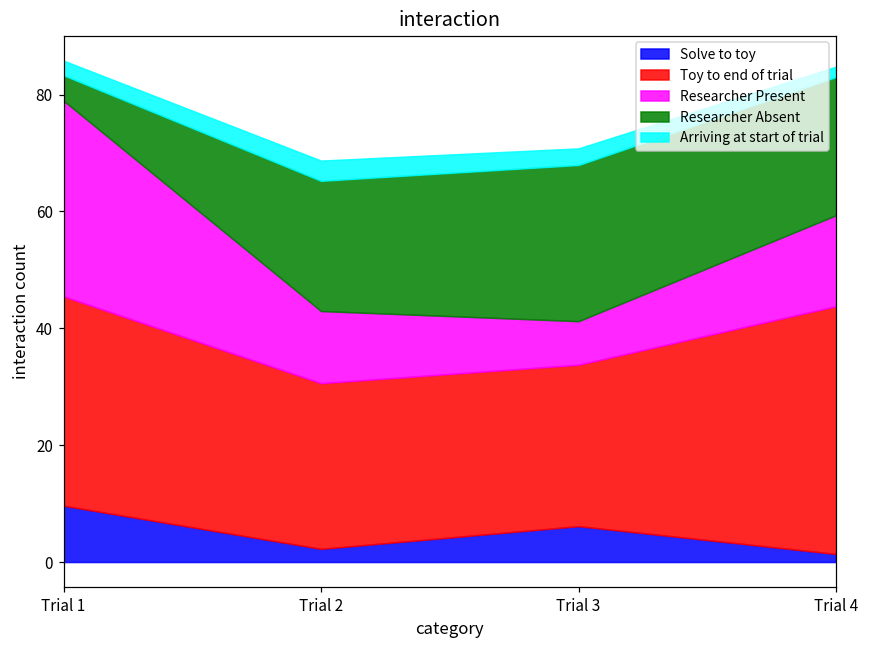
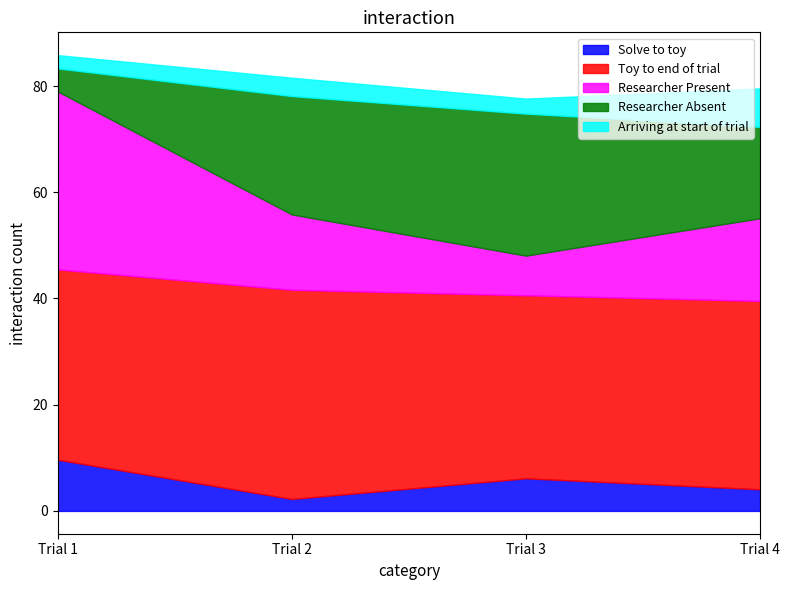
  {
    "Solve to toy": {
      "Trial 1": 10,
      "Trial 2": 2,
      "Trial 3": 6,
-     "Trial 4": 1
+     "Trial 4": 4
    },
    "Toy to end of trial": {
      "Trial 1": 36,
-     "Trial 2": 28,
-     "Trial 3": 28,
-     "Trial 4": 42
+     "Trial 2": 39,
+     "Trial 3": 34,
+     "Trial 4": 35
    },
    "Researcher Present": {
      "Trial 1": 34,
-     "Trial 2": 12,
+     "Trial 2": 14,
      "Trial 3": 7,
      "Trial 4": 16
    },
    "Researcher Absent": {
      "Trial 1": 4,
      "Trial 2": 22,
      "Trial 3": 27,
-     "Trial 4": 24
+     "Trial 4": 17
    },
    "Arriving at start of trial": {
      "Trial 1": 3,
      "Trial 2": 3,
      "Trial 3": 3,
-     "Trial 4": 2
+     "Trial 4": 7
    }
  }
